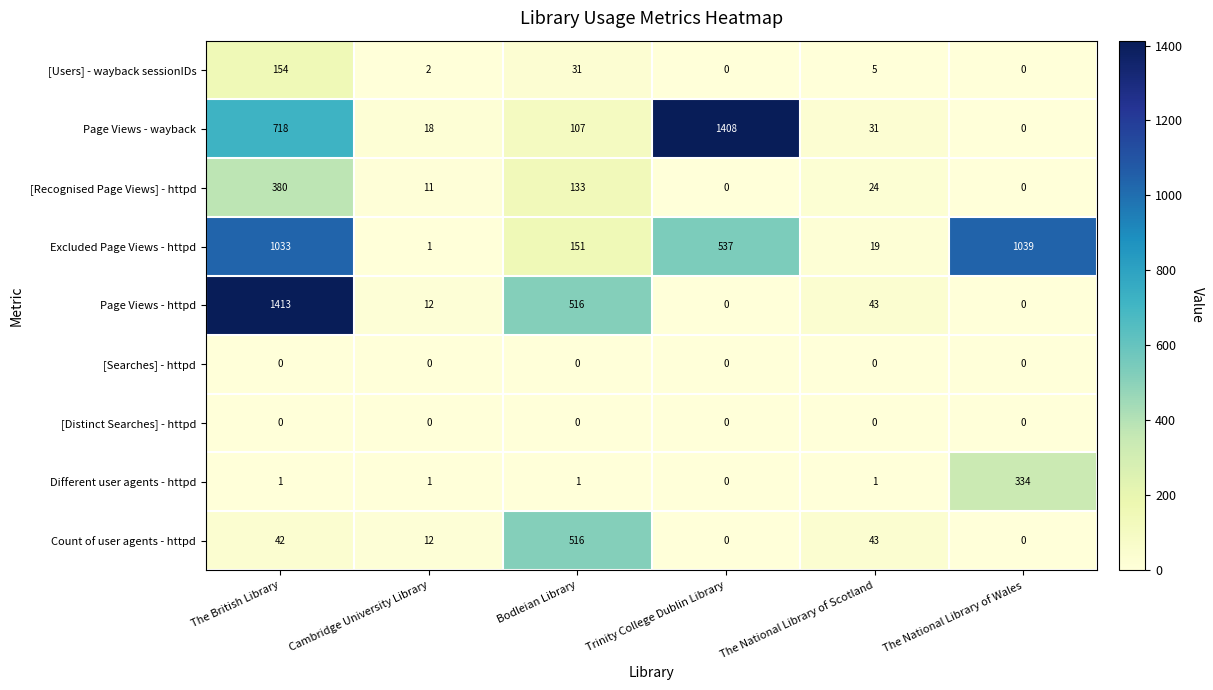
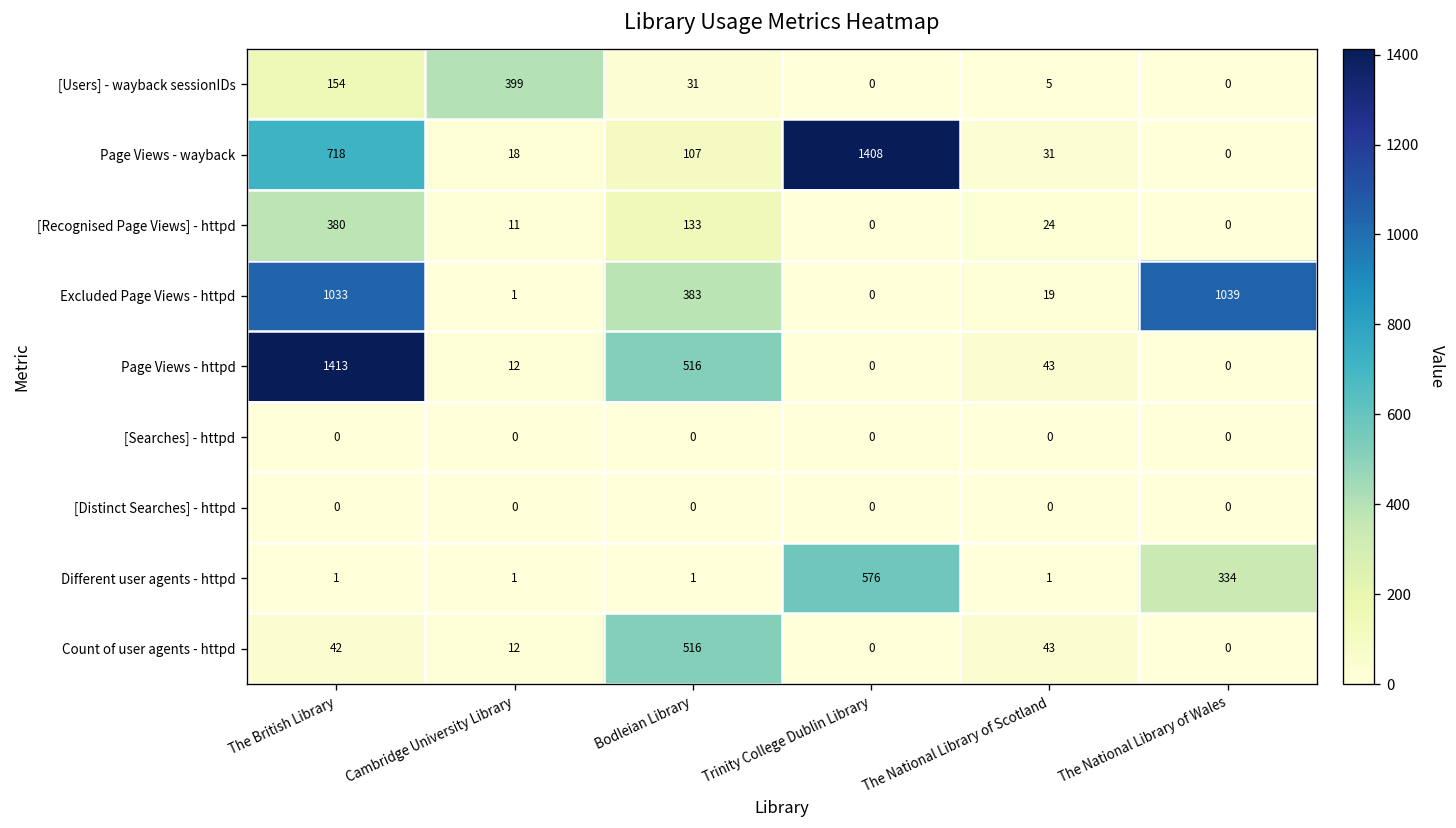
  {
    "[Users] - wayback sessionIDs": {
      "The British Library": 154,
-     "Cambridge University Library": 2,
+     "Cambridge University Library": 399,
      "Bodleian Library": 31,
      "Trinity College Dublin Library": 0,
      "The National Library of Scotland": 5,
      "The National Library of Wales": 0
    },
    "Page Views - wayback": {
      "The British Library": 718,
      "Cambridge University Library": 18,
      "Bodleian Library": 107,
      "Trinity College Dublin Library": 1408,
      "The National Library of Scotland": 31,
      "The National Library of Wales": 0
    },
    "[Recognised Page Views] - httpd": {
      "The British Library": 380,
      "Cambridge University Library": 11,
      "Bodleian Library": 133,
      "Trinity College Dublin Library": 0,
      "The National Library of Scotland": 24,
      "The National Library of Wales": 0
    },
    "Excluded Page Views - httpd": {
      "The British Library": 1033,
      "Cambridge University Library": 1,
-     "Bodleian Library": 151,
-     "Trinity College Dublin Library": 537,
+     "Bodleian Library": 383,
+     "Trinity College Dublin Library": 0,
      "The National Library of Scotland": 19,
      "The National Library of Wales": 1039
    },
    "Page Views - httpd": {
      "The British Library": 1413,
      "Cambridge University Library": 12,
      "Bodleian Library": 516,
      "Trinity College Dublin Library": 0,
      "The National Library of Scotland": 43,
      "The National Library of Wales": 0
    },
    "[Searches] - httpd": {
      "The British Library": 0,
      "Cambridge University Library": 0,
      "Bodleian Library": 0,
      "Trinity College Dublin Library": 0,
      "The National Library of Scotland": 0,
      "The National Library of Wales": 0
    },
    "[Distinct Searches] - httpd": {
      "The British Library": 0,
      "Cambridge University Library": 0,
      "Bodleian Library": 0,
      "Trinity College Dublin Library": 0,
      "The National Library of Scotland": 0,
      "The National Library of Wales": 0
    },
    "Different user agents - httpd": {
      "The British Library": 1,
      "Cambridge University Library": 1,
      "Bodleian Library": 1,
-     "Trinity College Dublin Library": 0,
+     "Trinity College Dublin Library": 576,
      "The National Library of Scotland": 1,
      "The National Library of Wales": 334
    },
    "Count of user agents - httpd": {
      "The British Library": 42,
      "Cambridge University Library": 12,
      "Bodleian Library": 516,
      "Trinity College Dublin Library": 0,
      "The National Library of Scotland": 43,
      "The National Library of Wales": 0
    }
  }
